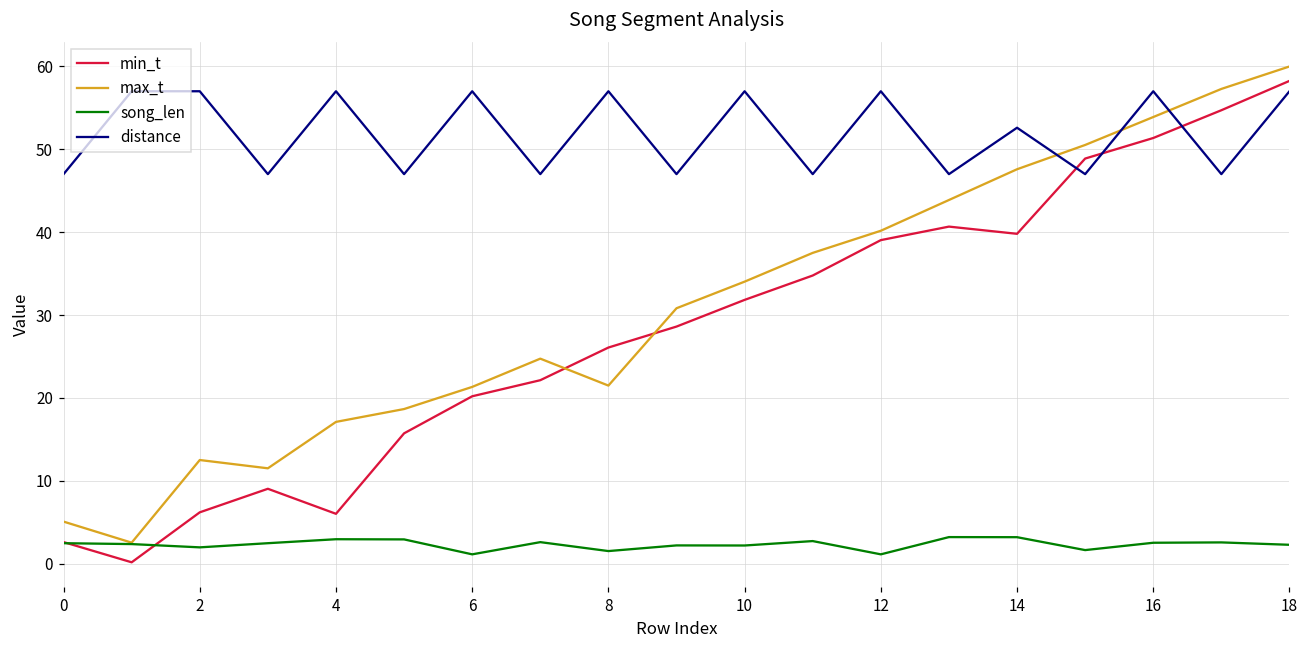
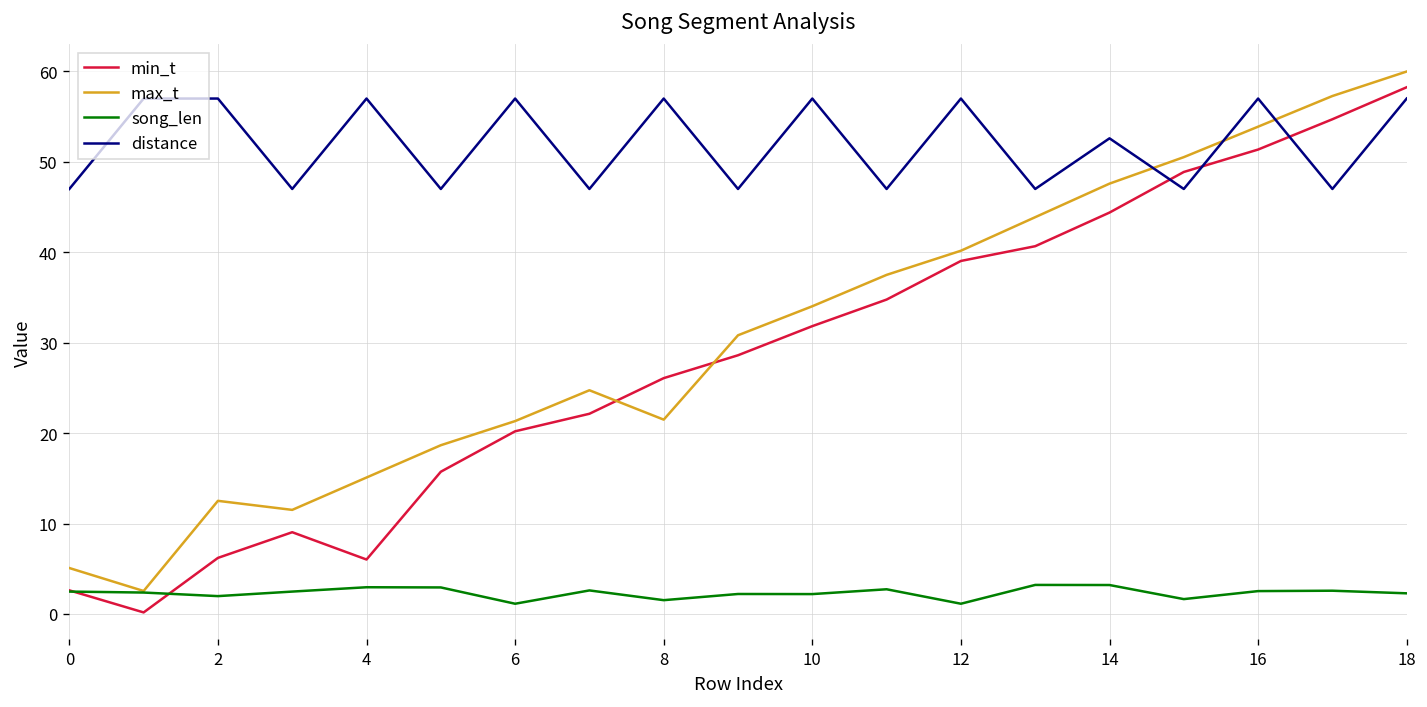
  {
    "min_t": {
      "2": 6,
      "4": 6,
      "6": 20,
      "8": 26,
      "10": 32,
      "12": 39,
-     "14": 40,
+     "14": 44,
      "16": 51,
      "18": 58
    },
    "max_t": {
      "0": 5,
      "2": 13,
-     "4": 17,
+     "4": 15,
      "6": 21,
      "8": 21,
      "10": 34,
      "12": 40,
      "14": 48,
      "16": 54,
      "18": 60
    },
    "song_len": {
      "2": 2,
      "4": 3,
      "6": 1,
      "8": 2,
      "10": 2,
      "12": 1,
      "14": 3,
      "16": 3,
      "18": 2
    },
    "distance": {
      "0": 47,
      "2": 57,
      "4": 57,
      "6": 57,
      "8": 57,
      "10": 57,
      "12": 57,
      "14": 53,
      "16": 57,
      "18": 57
    }
  }
